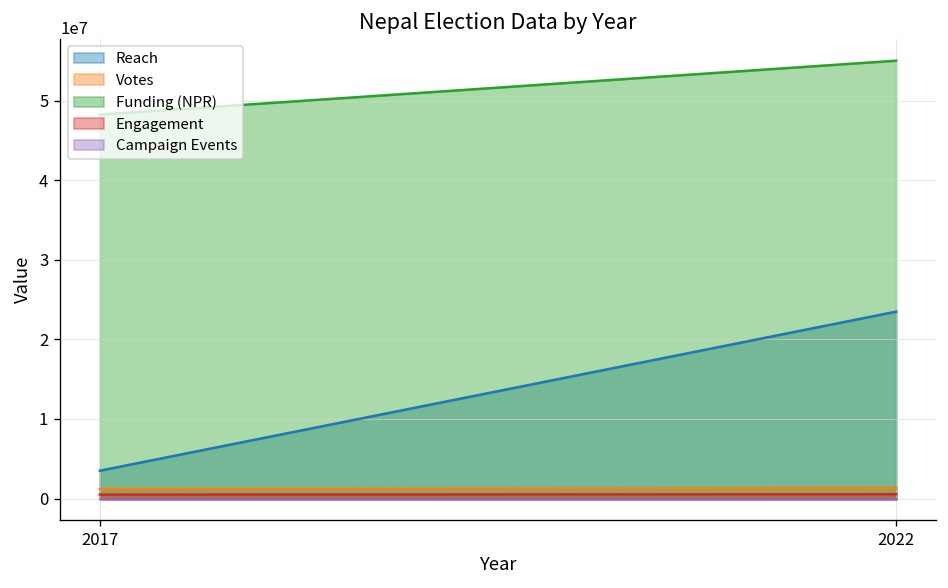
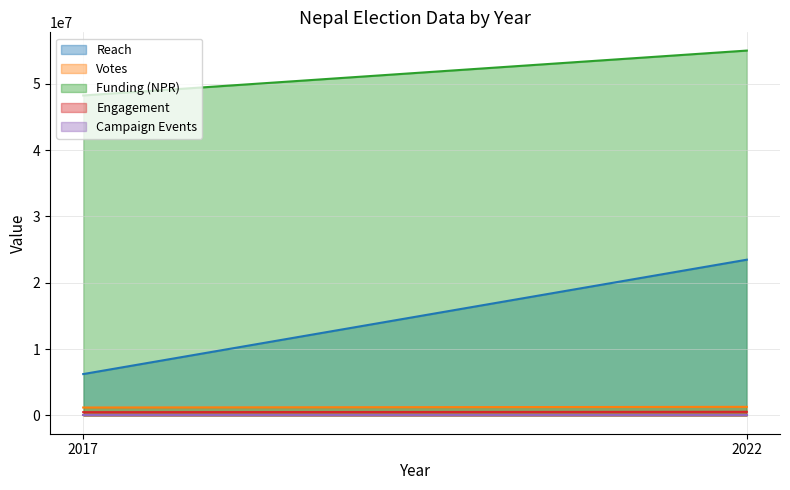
  {
    "Reach": {
-     "2017": 4000000,
+     "2017": 6000000,
      "2022": 23000000
    },
    "Funding (NPR)": {
      "2022": 55000000
    },
    "Campaign Events": {
      "2017": 0,
      "2022": 0
    }
  }
